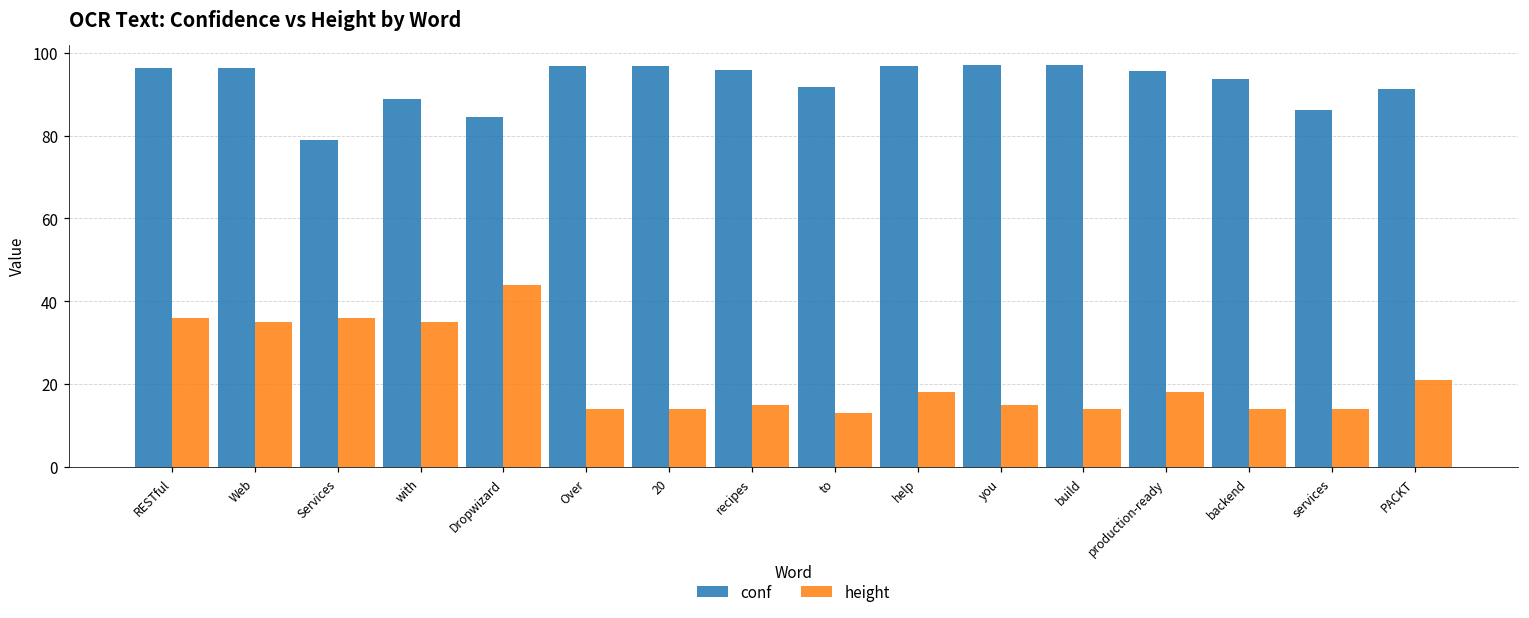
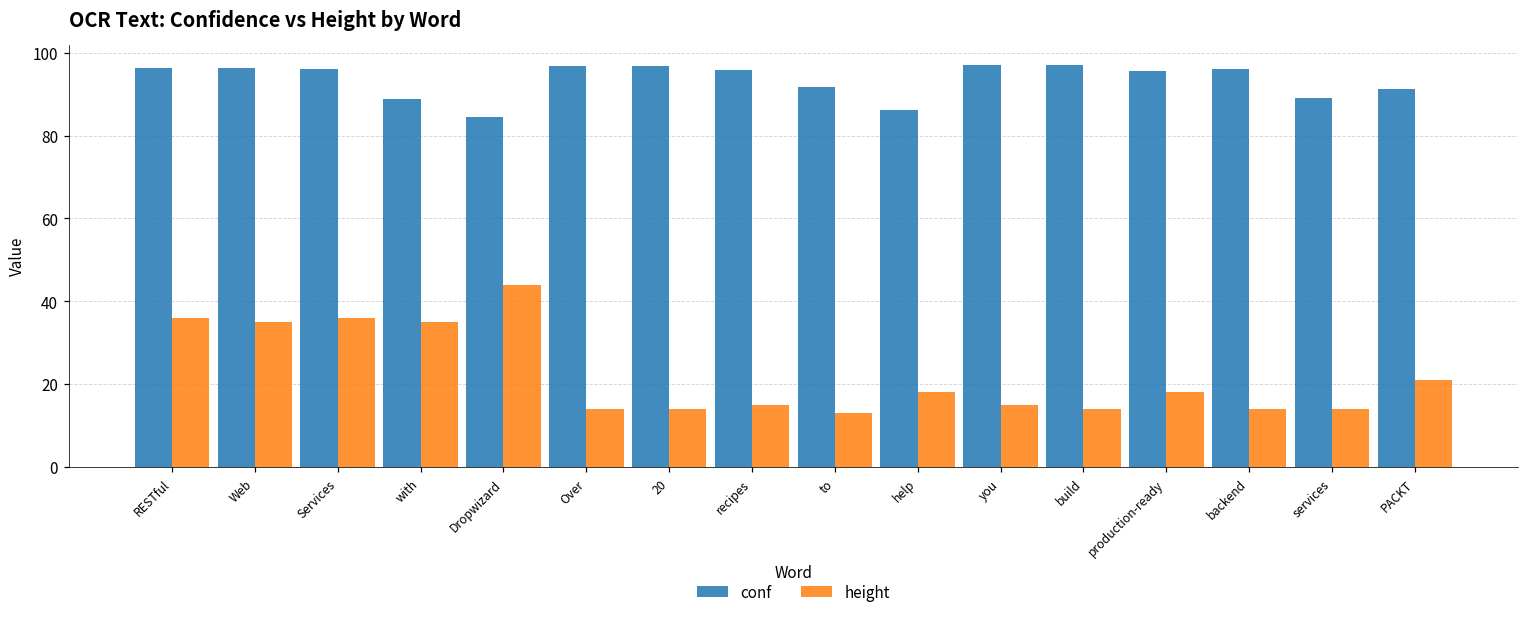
  {
    "conf": {
      "RESTful": 96,
      "Web": 96,
-     "Services": 79,
+     "Services": 96,
      "with": 89,
      "Dropwizard": 84,
      "Over": 97,
      "20": 97,
      "recipes": 96,
      "to": 92,
-     "help": 97,
+     "help": 86,
      "you": 97,
      "build": 97,
      "production-ready": 95,
-     "backend": 94,
-     "services": 86,
+     "backend": 96,
+     "services": 89,
      "PACKT": 91
    },
    "height": {
      "RESTful": 36,
      "Web": 35,
      "Services": 36,
      "with": 35,
      "Dropwizard": 44,
      "Over": 14,
      "20": 14,
      "recipes": 15,
      "to": 13,
      "help": 18,
      "you": 15,
      "build": 14,
      "production-ready": 18,
      "backend": 14,
      "services": 14,
      "PACKT": 21
    }
  }
